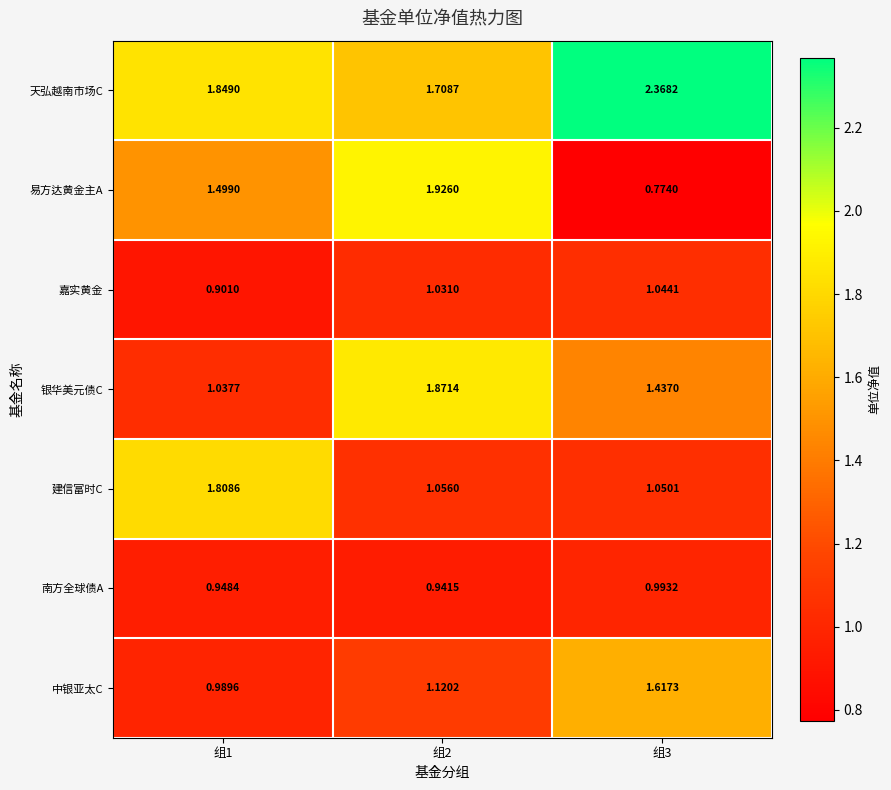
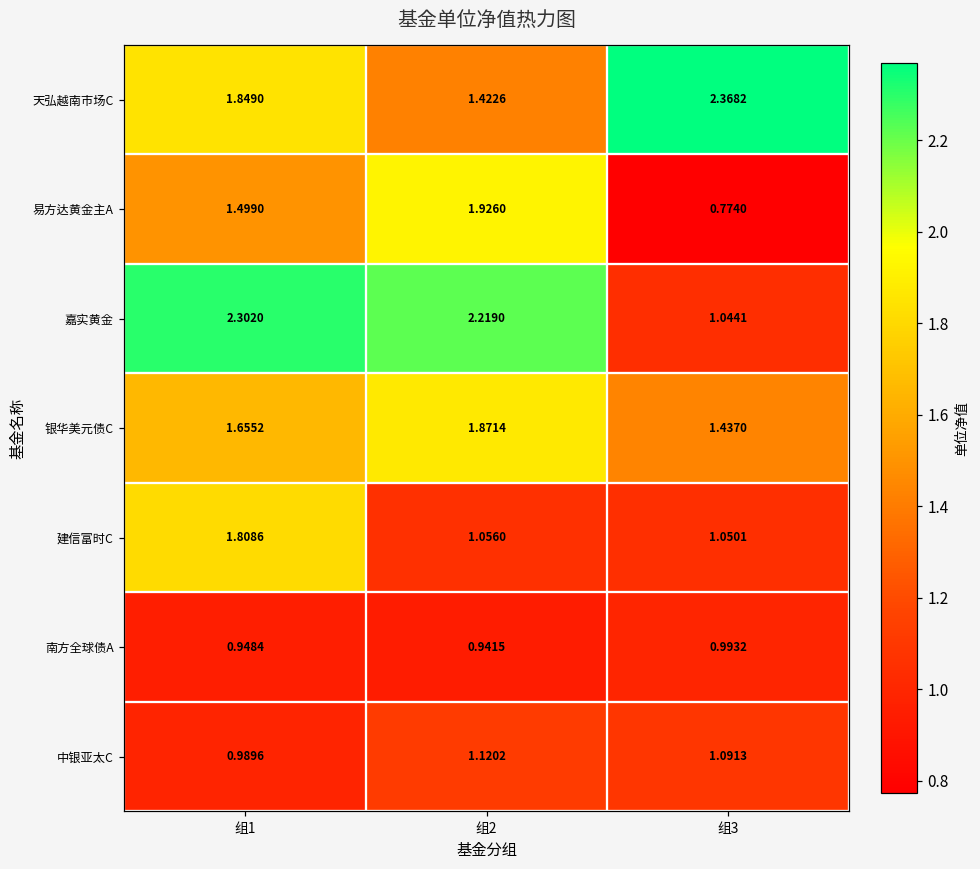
  {
    "天弘越南市场C": {
      "组1": 1.8490,
-     "组2": 1.7087,
+     "组2": 1.4226,
      "组3": 2.3682
    },
    "易方达黄金主A": {
      "组1": 1.4990,
      "组2": 1.9260,
      "组3": 0.7740
    },
    "嘉实黄金": {
-     "组1": 0.9010,
-     "组2": 1.0310,
+     "组1": 2.3020,
+     "组2": 2.2190,
      "组3": 1.0441
    },
    "银华美元债C": {
-     "组1": 1.0377,
+     "组1": 1.6552,
      "组2": 1.8714,
      "组3": 1.4370
    },
    "建信富时C": {
      "组1": 1.8086,
      "组2": 1.0560,
      "组3": 1.0501
    },
    "南方全球债A": {
      "组1": 0.9484,
      "组2": 0.9415,
      "组3": 0.9932
    },
    "中银亚太C": {
      "组1": 0.9896,
      "组2": 1.1202,
-     "组3": 1.6173
+     "组3": 1.0913
    }
  }
